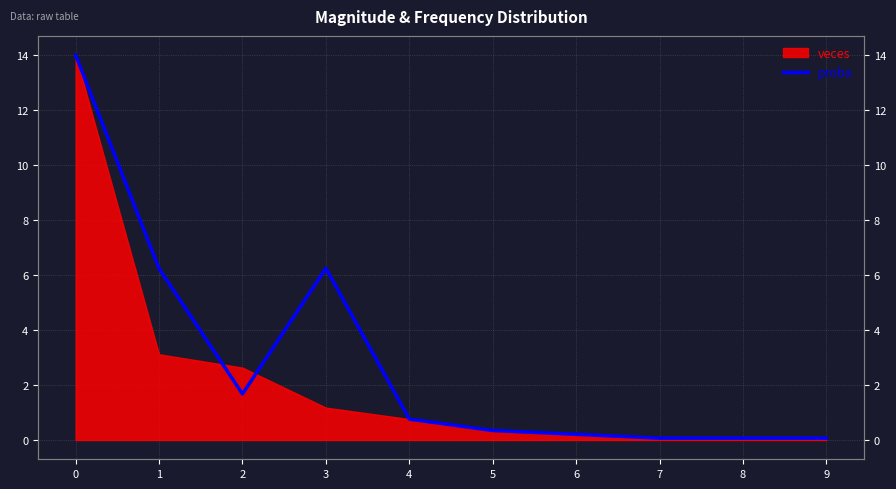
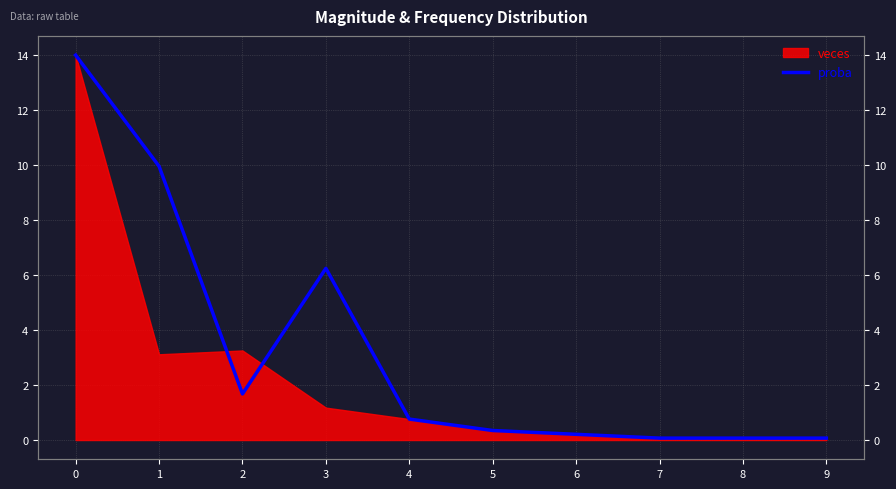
  {
    "proba": {
-     "1": 6.2,
+     "1": 10.0,
      "2": 1.7,
      "3": 6.2
    },
    "veces": {
      "1": 3.1,
-     "2": 2.6,
+     "2": 3.3,
      "3": 1.2
    }
  }
